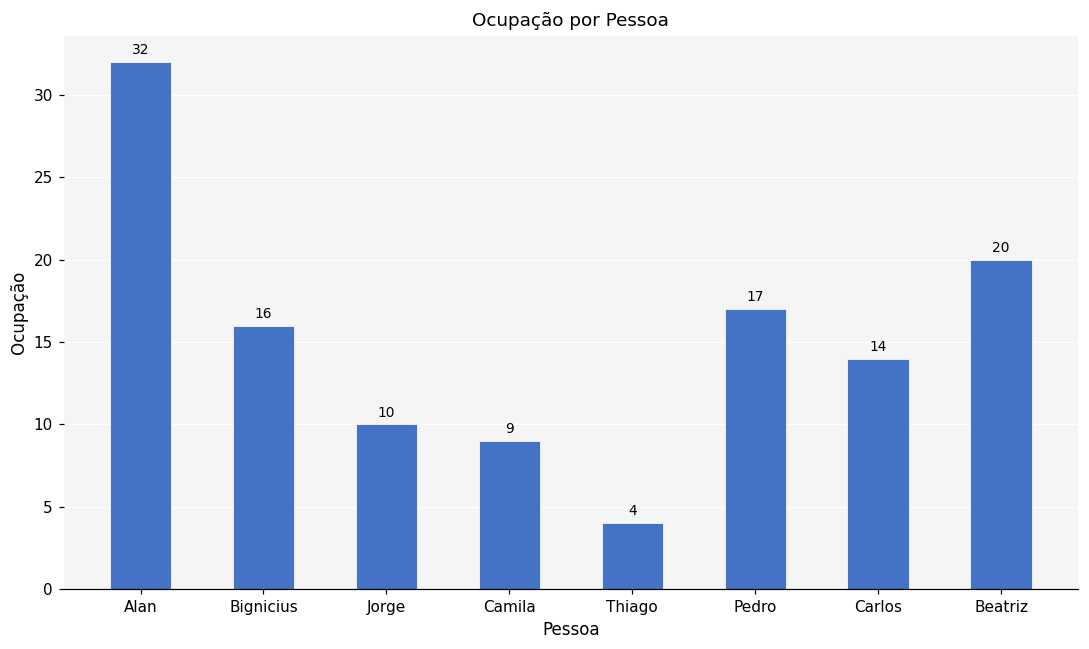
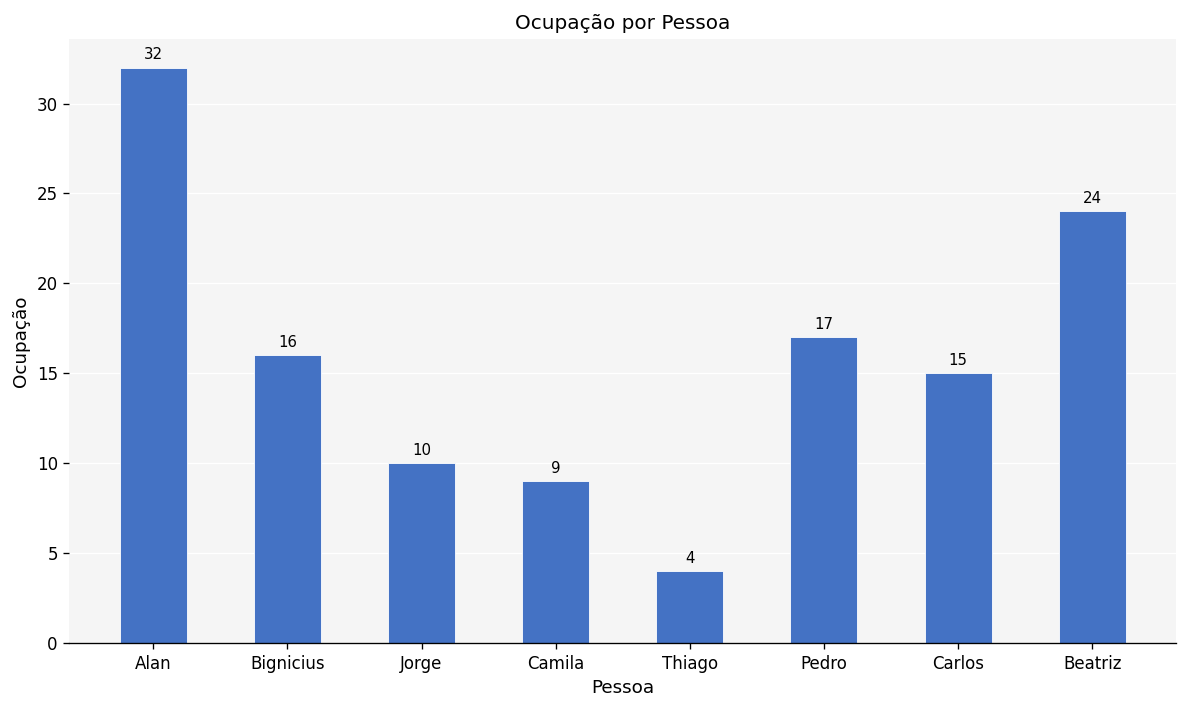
  {
    "Alan": 32,
    "Bignicius": 16,
    "Jorge": 10,
    "Camila": 9,
    "Thiago": 4,
    "Pedro": 17,
-   "Carlos": 14,
-   "Beatriz": 20
+   "Carlos": 15,
+   "Beatriz": 24
  }
